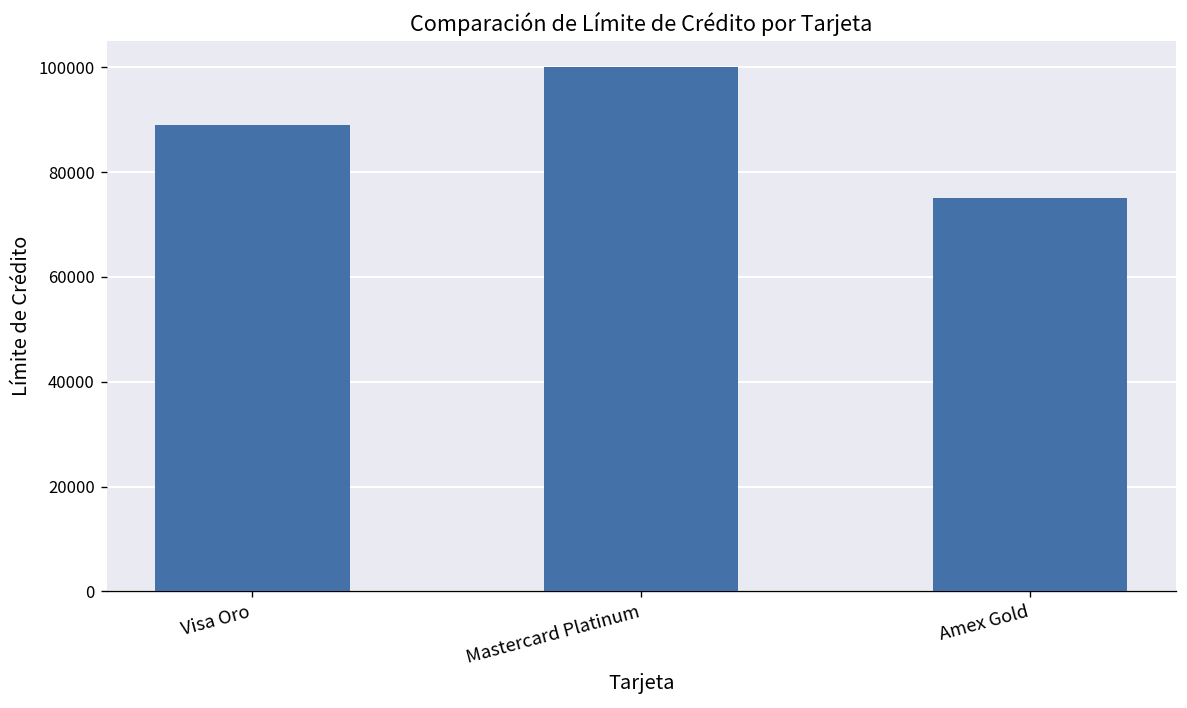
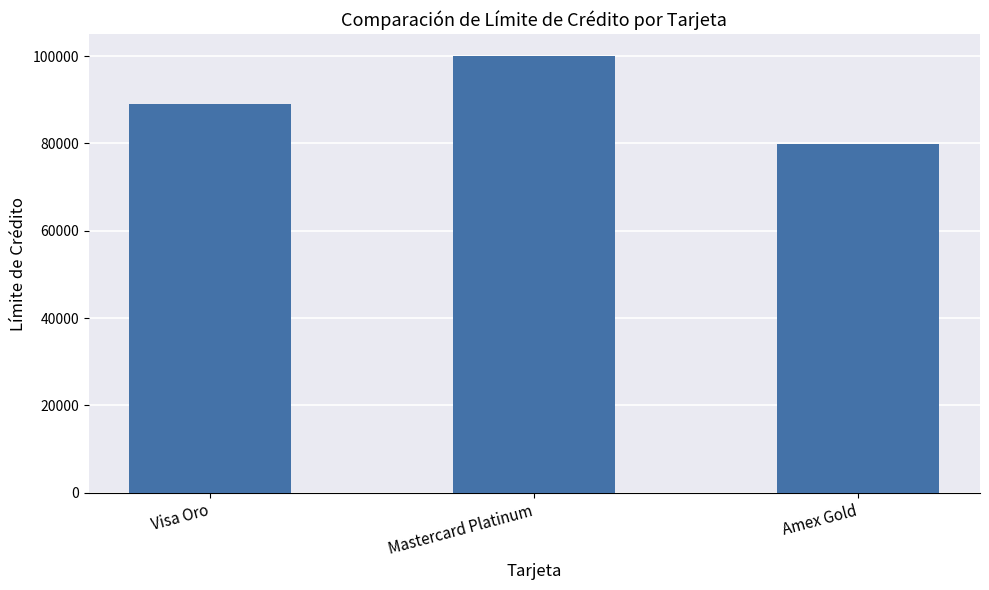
  {
    "Visa Oro": 89000,
    "Mastercard Platinum": 100000,
-   "Amex Gold": 75000
+   "Amex Gold": 80000
  }
